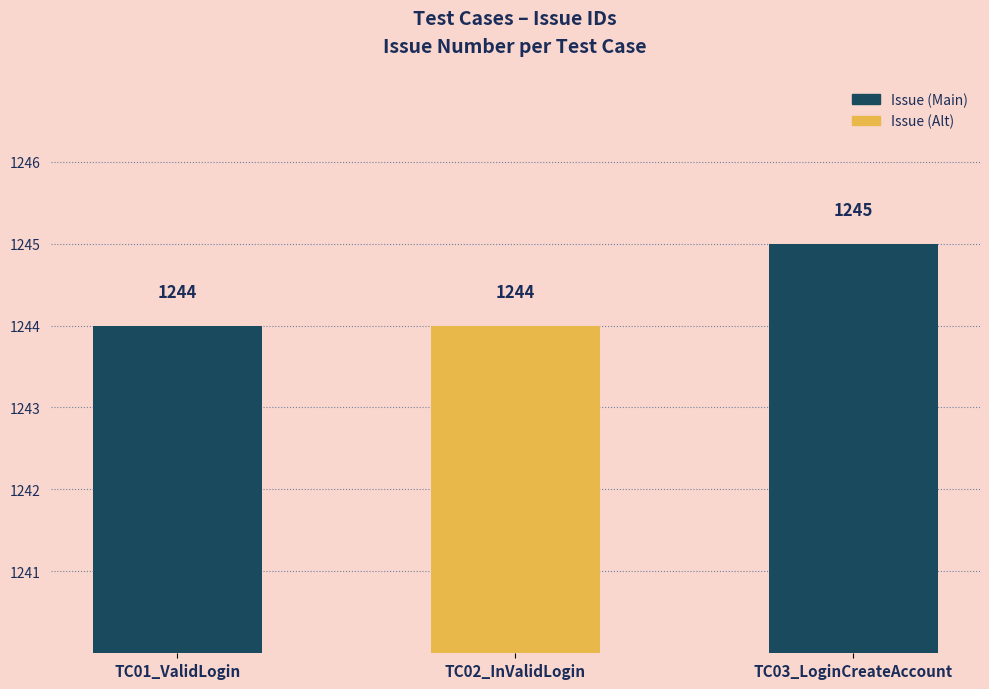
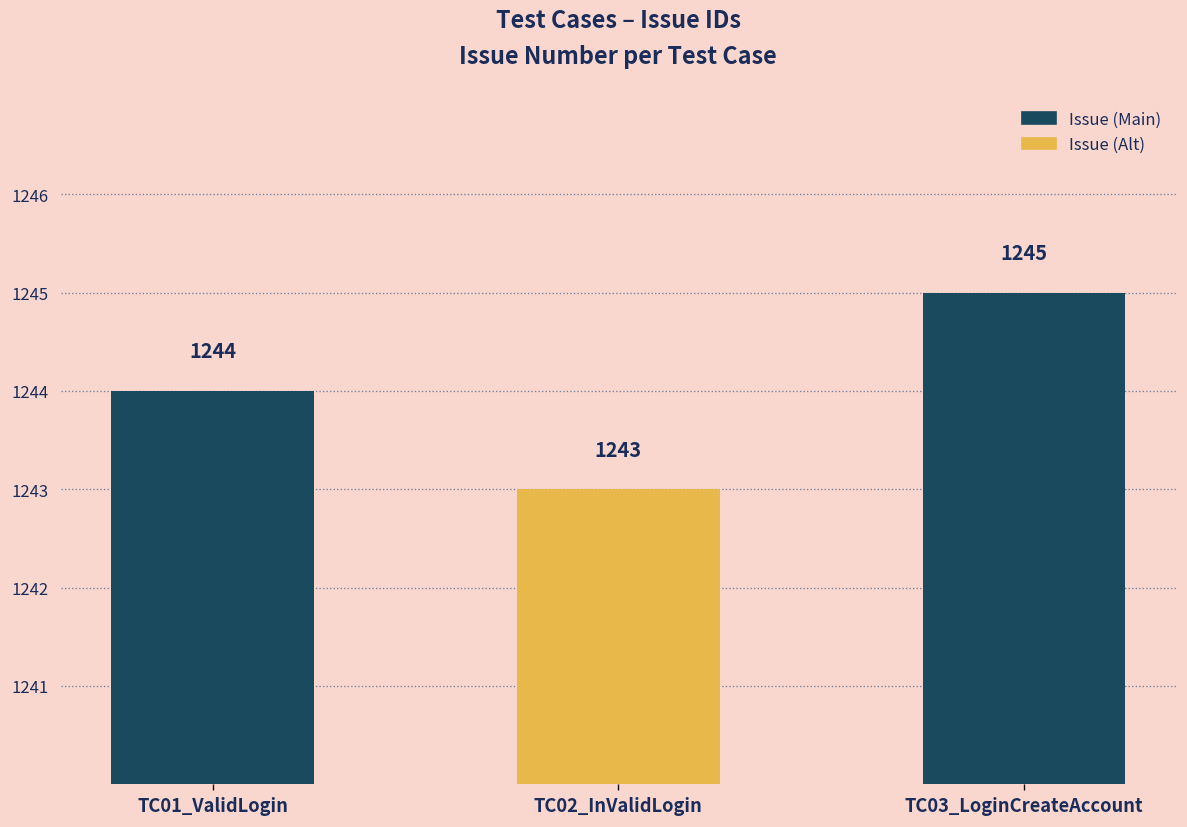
  {
    "TC01_ValidLogin": 1244,
-   "TC02_InValidLogin": 1244,
+   "TC02_InValidLogin": 1243,
    "TC03_LoginCreateAccount": 1245
  }
